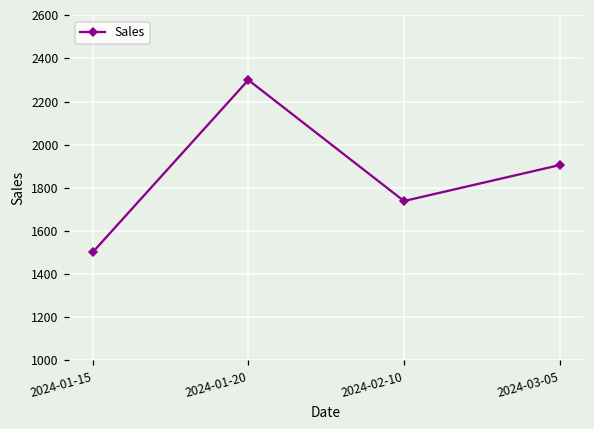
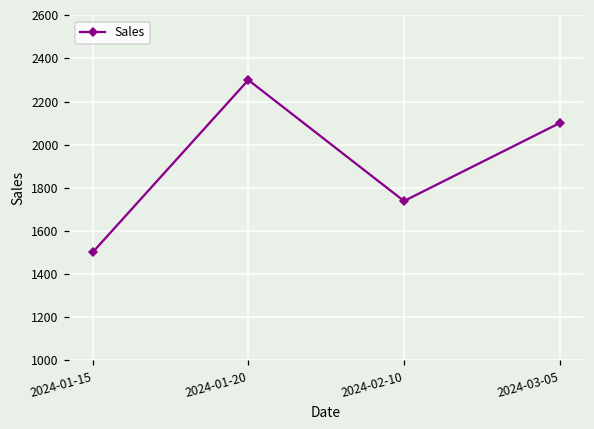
  {
    "2024-01-15": 1500,
    "2024-01-20": 2300,
    "2024-02-10": 1740,
-   "2024-03-05": 1910
+   "2024-03-05": 2100
  }
